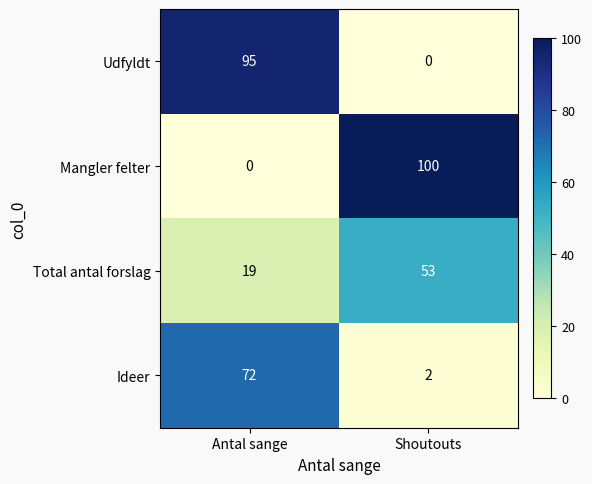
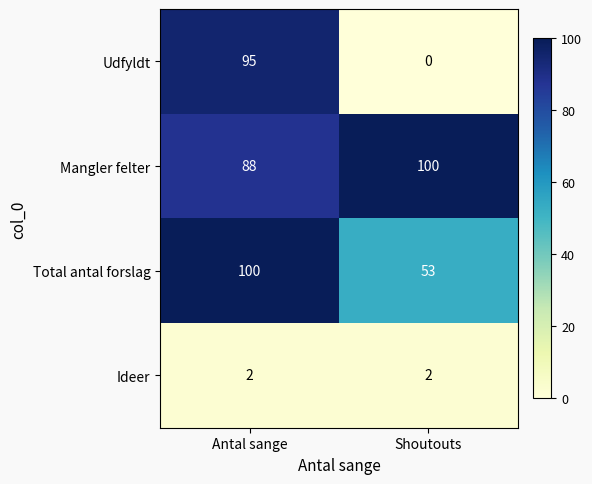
  {
    "Udfyldt": {
      "Antal sange": 95,
      "Shoutouts": 0
    },
    "Mangler felter": {
-     "Antal sange": 0,
+     "Antal sange": 88,
      "Shoutouts": 100
    },
    "Total antal forslag": {
-     "Antal sange": 19,
+     "Antal sange": 100,
      "Shoutouts": 53
    },
    "Ideer": {
-     "Antal sange": 72,
+     "Antal sange": 2,
      "Shoutouts": 2
    }
  }
